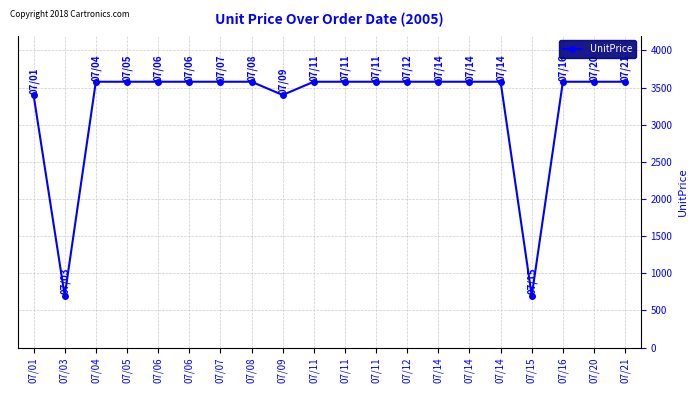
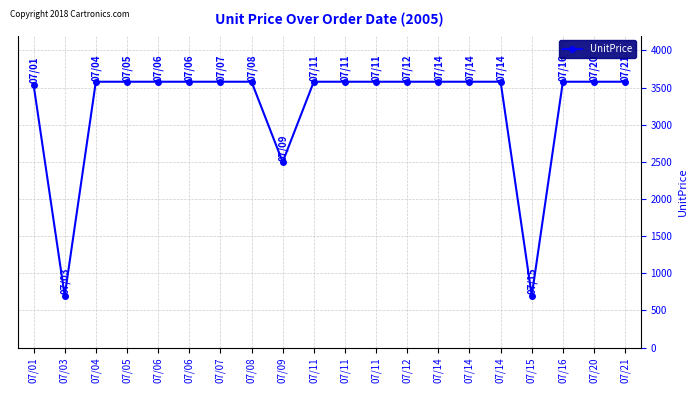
  {
-   "07/01": 3400,
-   "07/09": 3400
+   "07/01": 3500,
+   "07/09": 2500
  }
